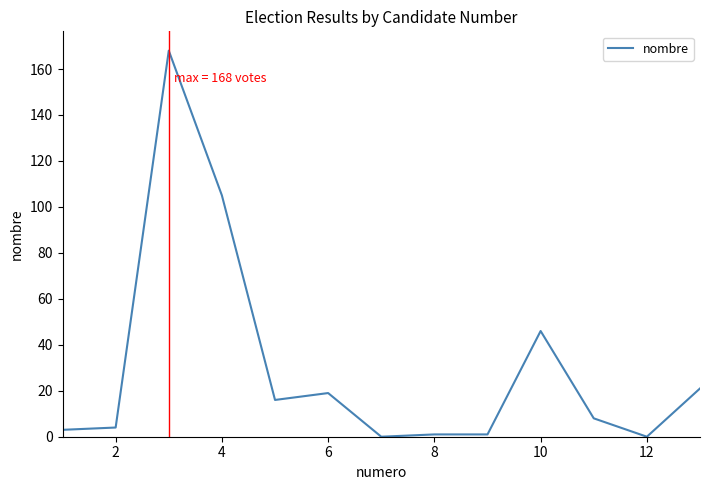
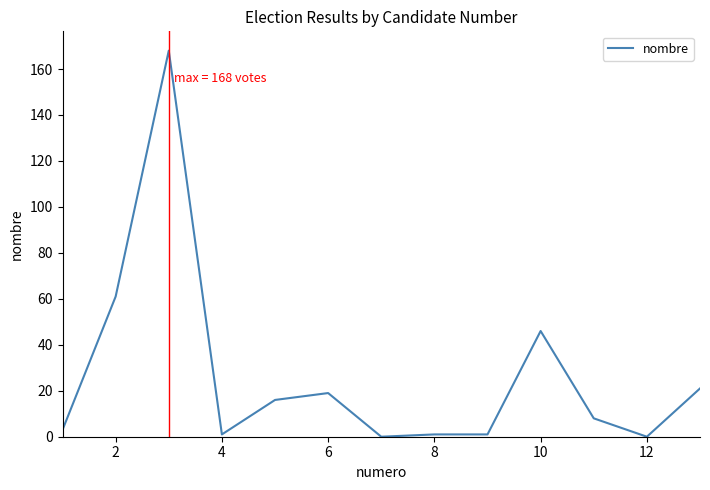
  {
-   "2": 4,
-   "4": 105,
+   "2": 61,
+   "4": 1,
    "6": 19,
    "8": 1,
    "10": 46,
    "12": 0
  }
